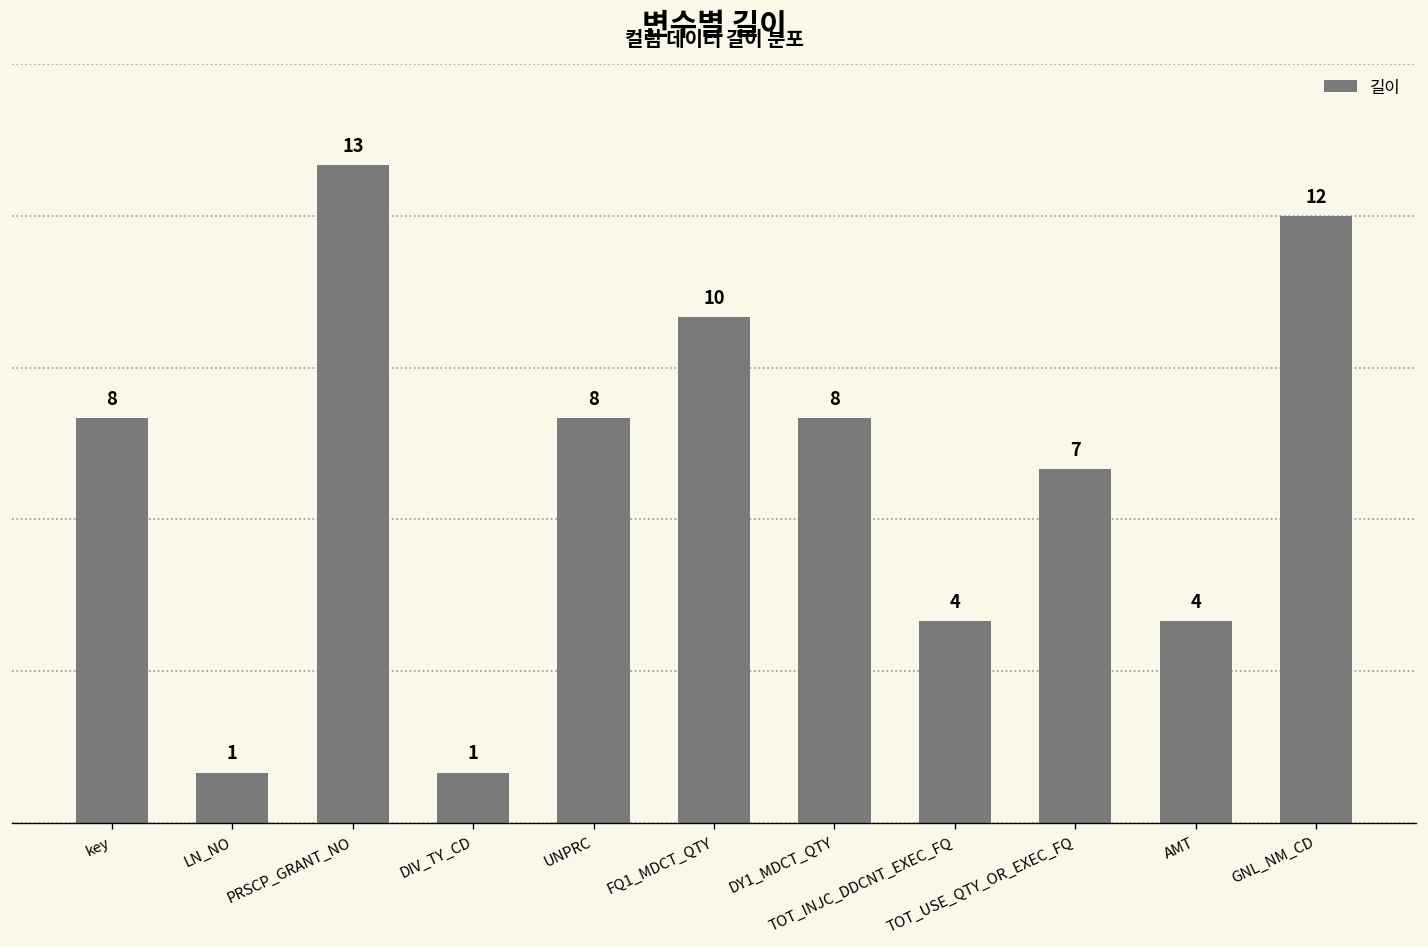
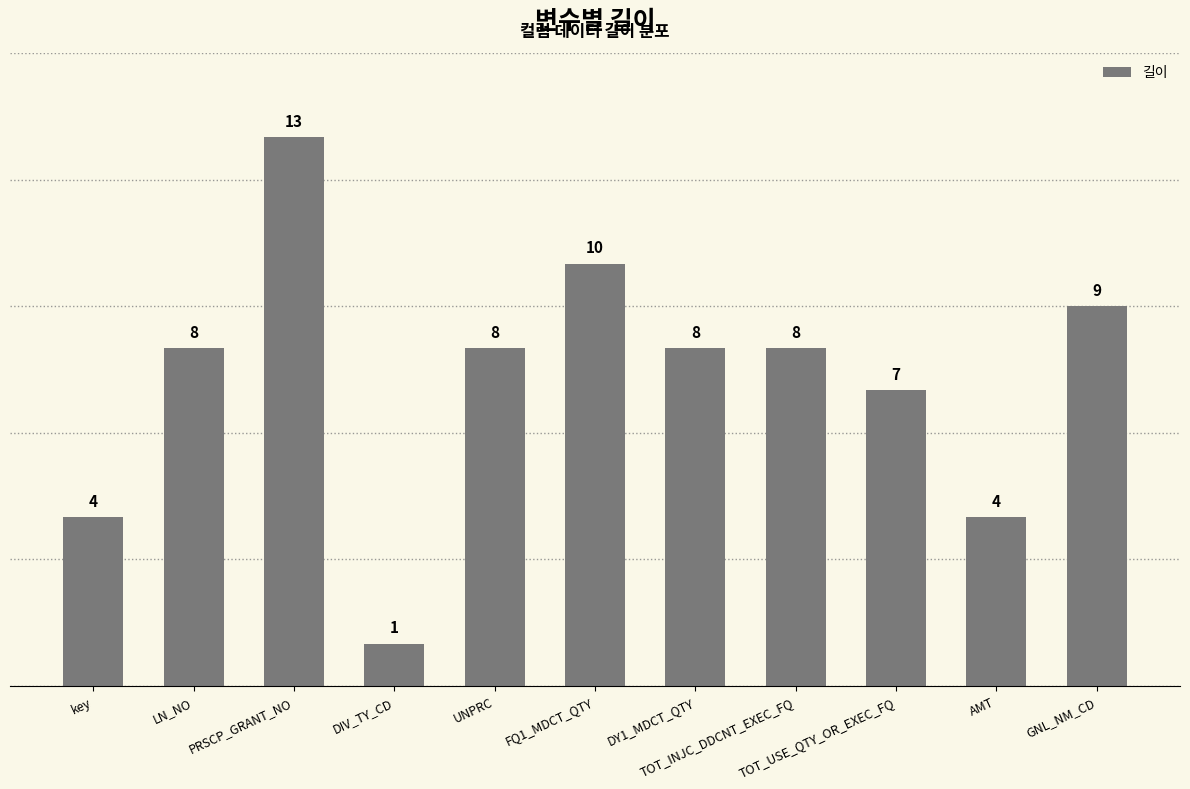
  {
-   "key": 8,
-   "LN_NO": 1,
+   "key": 4,
+   "LN_NO": 8,
    "PRSCP_GRANT_NO": 13,
    "DIV_TY_CD": 1,
    "UNPRC": 8,
    "FQ1_MDCT_QTY": 10,
    "DY1_MDCT_QTY": 8,
-   "TOT_INJC_DDCNT_EXEC_FQ": 4,
+   "TOT_INJC_DDCNT_EXEC_FQ": 8,
    "TOT_USE_QTY_OR_EXEC_FQ": 7,
    "AMT": 4,
-   "GNL_NM_CD": 12
+   "GNL_NM_CD": 9
  }
